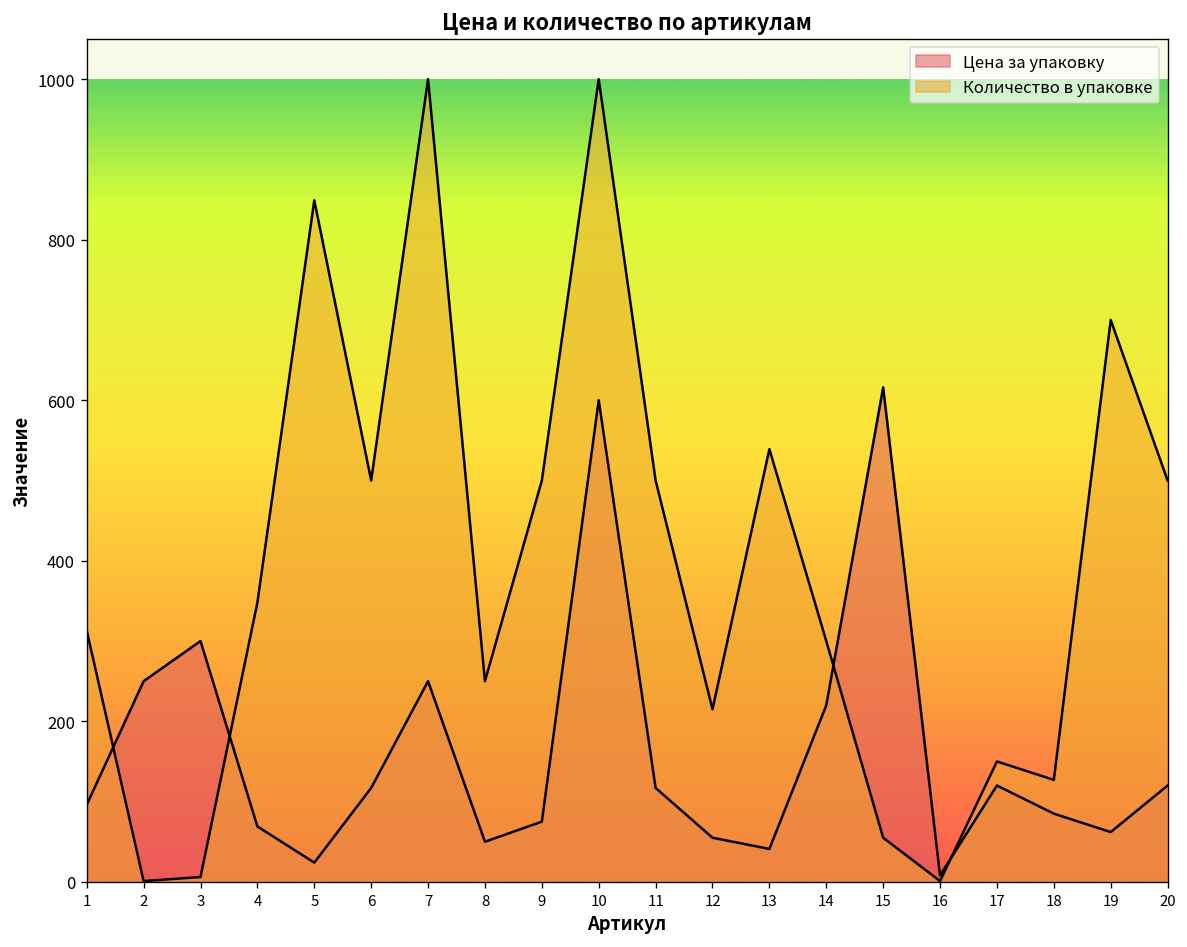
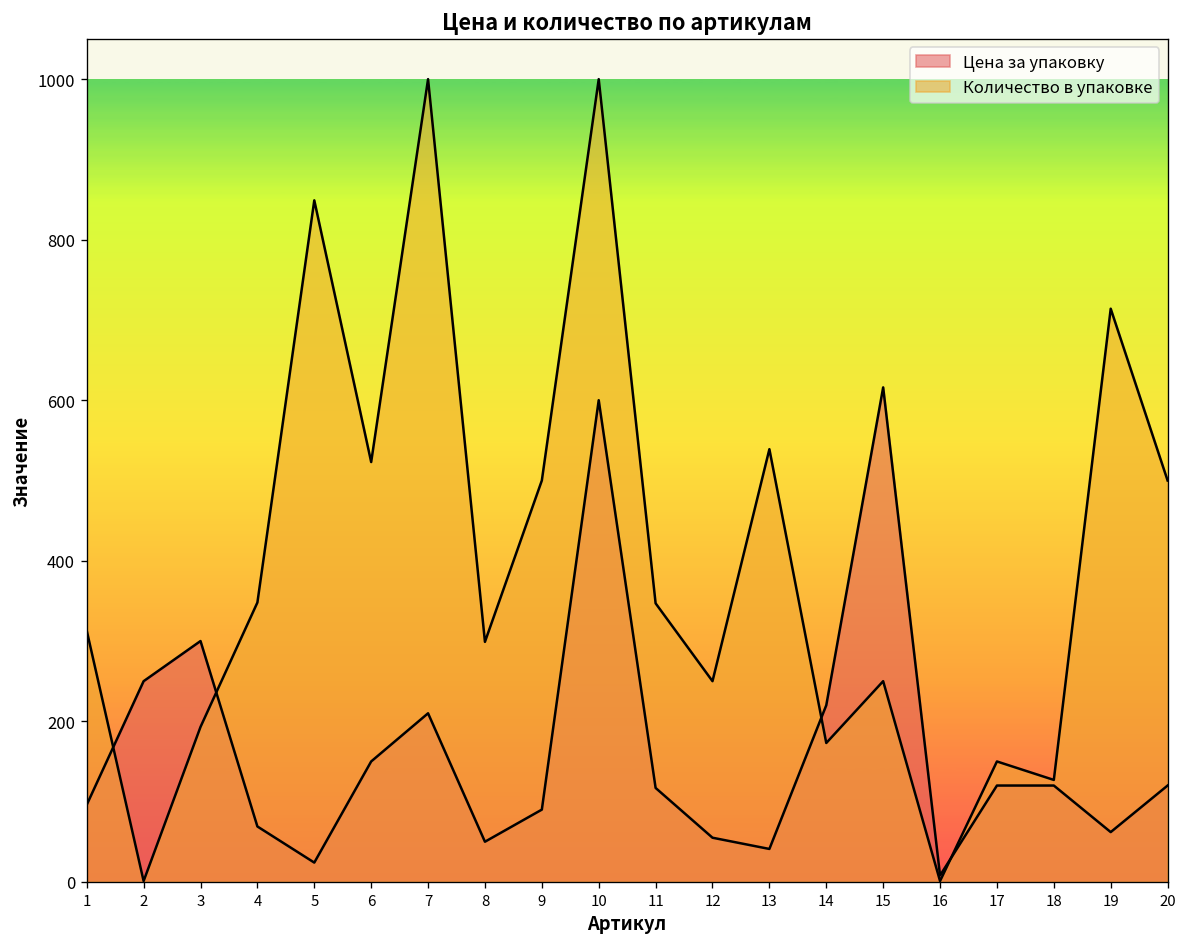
  {
    "Цена за упаковку": {
      "1": 100,
      "2": 250,
      "3": 300,
      "4": 70,
      "5": 20,
-     "6": 120,
-     "7": 250,
+     "6": 150,
+     "7": 210,
      "8": 50,
-     "9": 80,
+     "9": 90,
      "10": 600,
      "11": 120,
      "12": 60,
      "13": 40,
      "14": 220,
      "15": 620,
      "16": 10,
      "17": 120,
-     "18": 90,
+     "18": 120,
      "19": 60,
      "20": 120
    },
    "Количество в упаковке": {
      "1": 310,
      "2": 0,
-     "3": 10,
+     "3": 190,
      "4": 350,
      "5": 850,
-     "6": 500,
+     "6": 520,
      "7": 1000,
-     "8": 250,
+     "8": 300,
      "9": 500,
      "10": 1000,
-     "11": 500,
-     "12": 220,
+     "11": 350,
+     "12": 250,
      "13": 540,
-     "14": 300,
-     "15": 60,
+     "14": 170,
+     "15": 250,
      "16": 0,
      "17": 150,
      "18": 130,
-     "19": 700,
+     "19": 710,
      "20": 500
    }
  }
